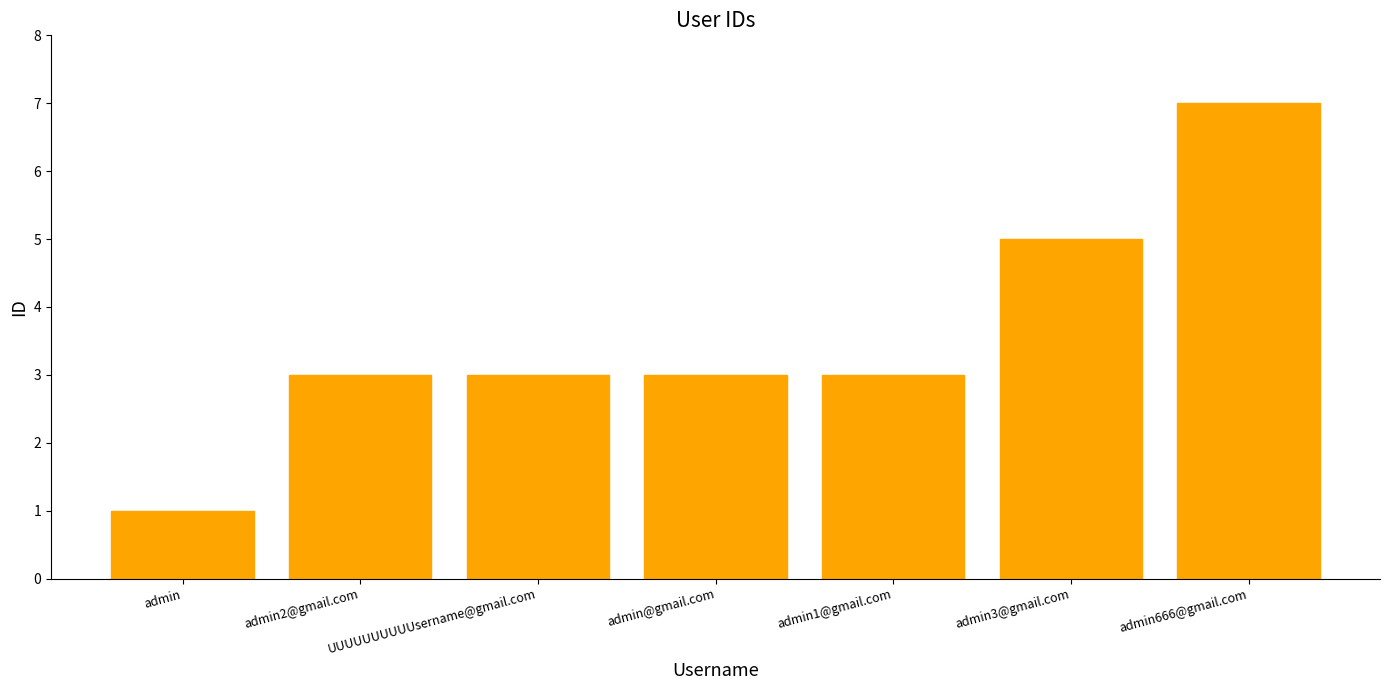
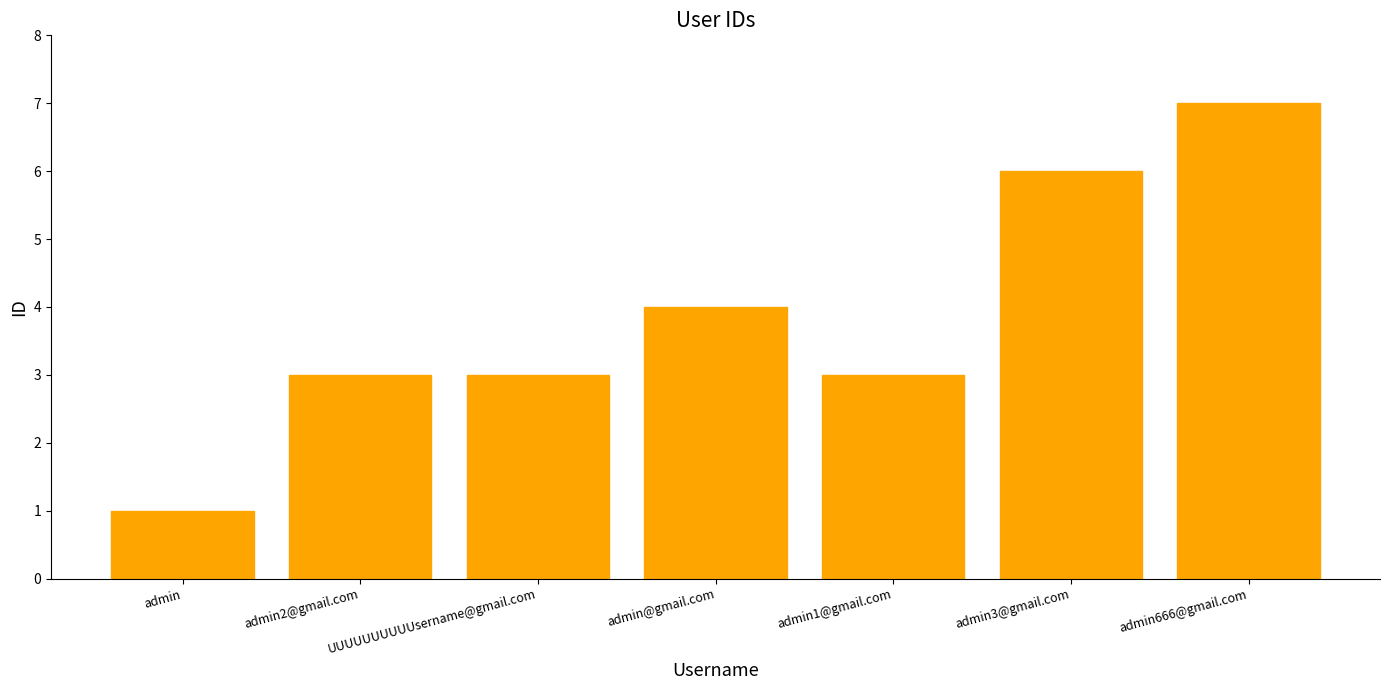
  {
    "admin": 1,
    "admin2@gmail.com": 3,
    "UUUUUUUUUUsername@gmail.com": 3,
-   "admin@gmail.com": 3,
+   "admin@gmail.com": 4,
    "admin1@gmail.com": 3,
-   "admin3@gmail.com": 5,
+   "admin3@gmail.com": 6,
    "admin666@gmail.com": 7
  }
